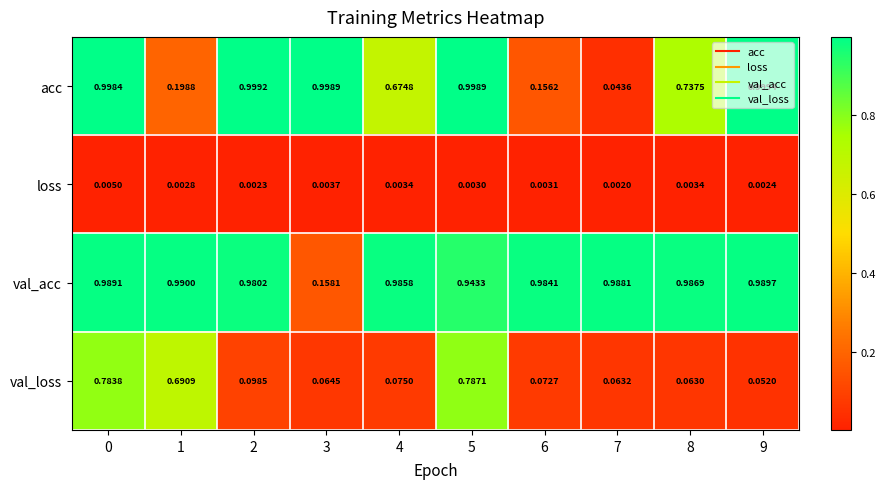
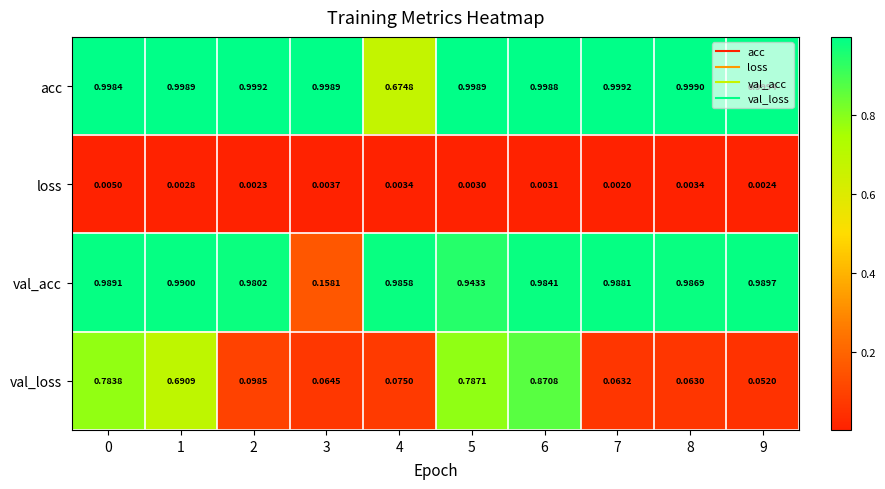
  {
    "acc": {
      "0": 0.9984,
-     "1": 0.1988,
+     "1": 0.9989,
      "2": 0.9992,
      "3": 0.9989,
      "4": 0.6748,
      "5": 0.9989,
-     "6": 0.1562,
-     "7": 0.0436,
-     "8": 0.7375
+     "6": 0.9988,
+     "7": 0.9992,
+     "8": 0.9990
    },
    "loss": {
      "0": 0.0050,
      "1": 0.0028,
      "2": 0.0023,
      "3": 0.0037,
      "4": 0.0034,
      "5": 0.0030,
      "6": 0.0031,
      "7": 0.0020,
      "8": 0.0034,
      "9": 0.0024
    },
    "val_acc": {
      "0": 0.9891,
      "1": 0.9900,
      "2": 0.9802,
      "3": 0.1581,
      "4": 0.9858,
      "5": 0.9433,
      "6": 0.9841,
      "7": 0.9881,
      "8": 0.9869,
      "9": 0.9897
    },
    "val_loss": {
      "0": 0.7838,
      "1": 0.6909,
      "2": 0.0985,
      "3": 0.0645,
      "4": 0.0750,
      "5": 0.7871,
-     "6": 0.0727,
+     "6": 0.8708,
      "7": 0.0632,
      "8": 0.0630,
      "9": 0.0520
    }
  }
